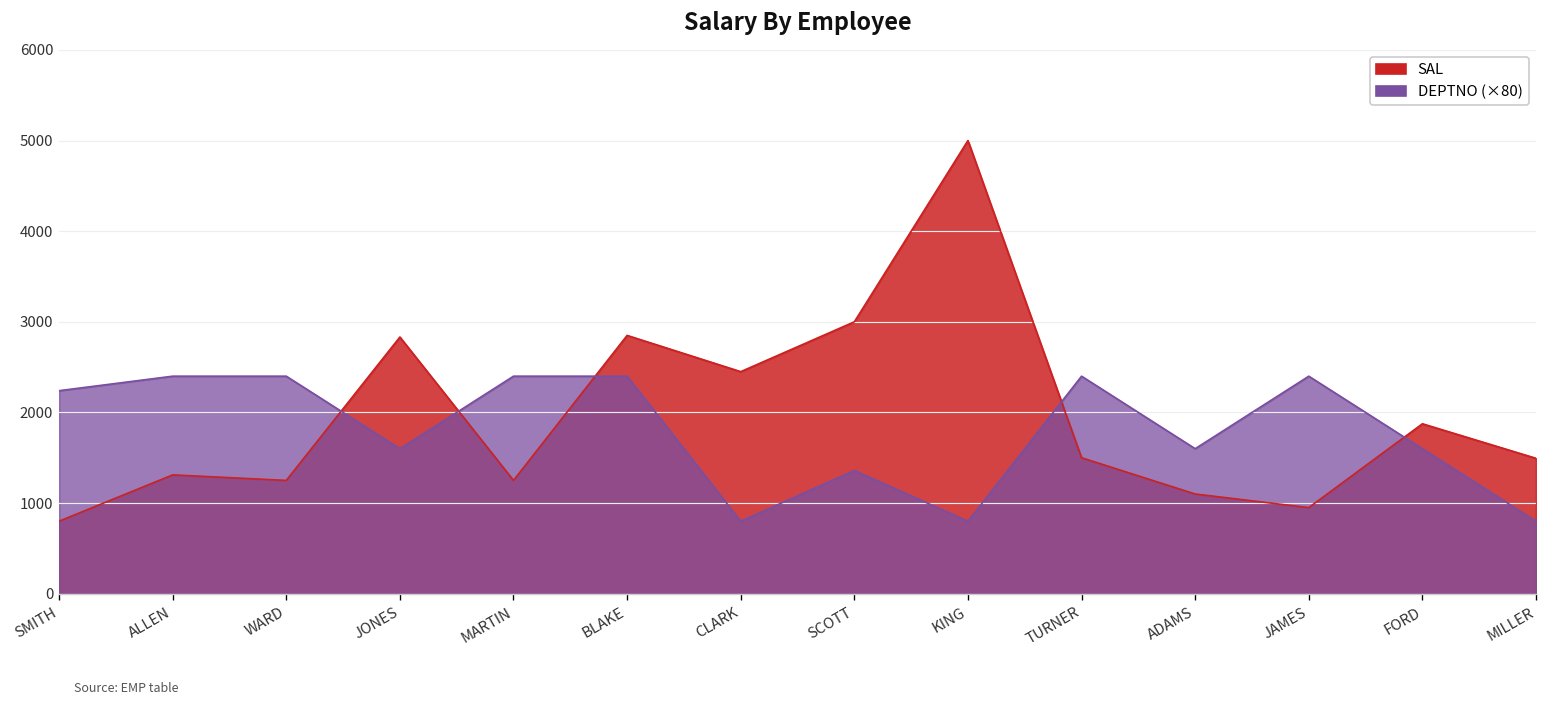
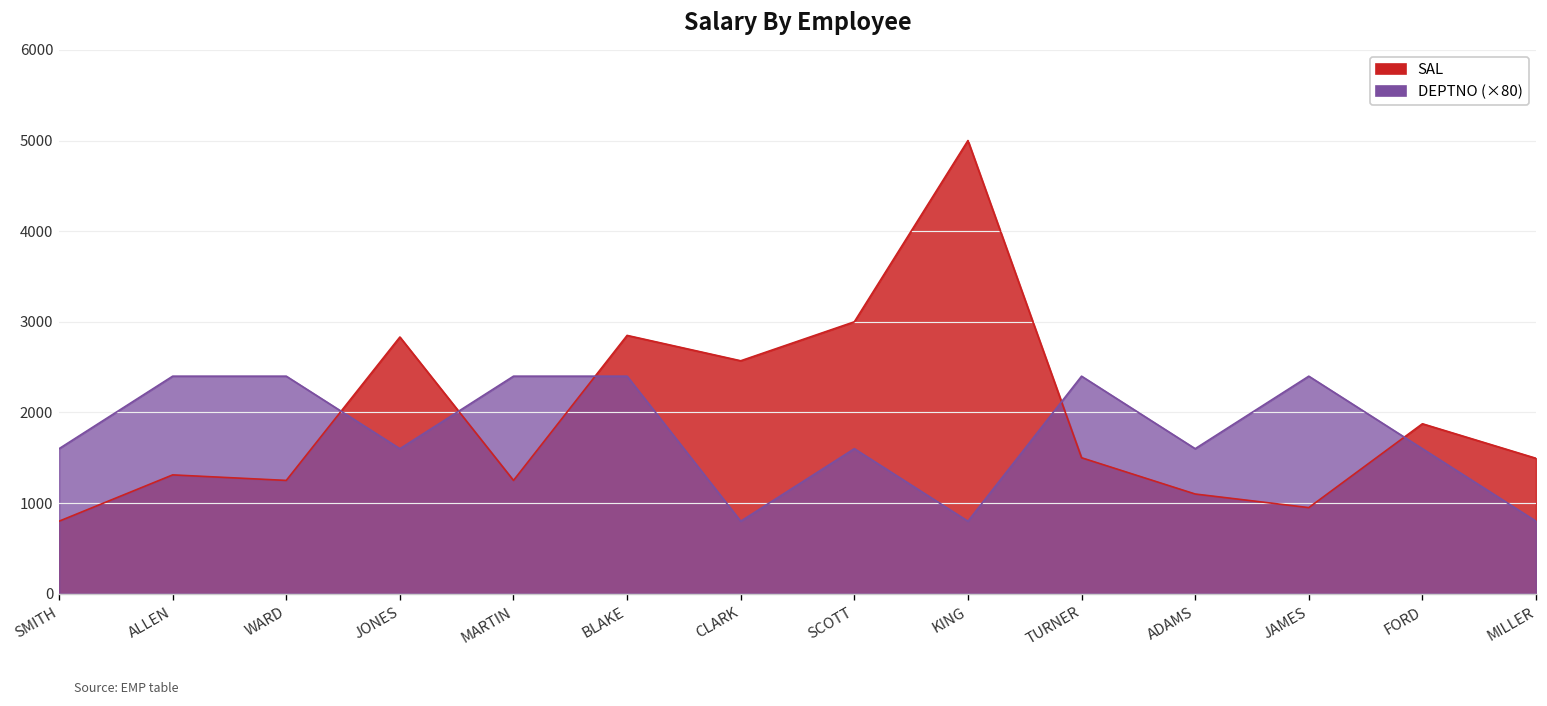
  {
    "SAL": {
      "SMITH": 800,
      "ALLEN": 1300,
      "WARD": 1300,
      "JONES": 2800,
      "MARTIN": 1300,
      "BLAKE": 2900,
-     "CLARK": 2500,
+     "CLARK": 2600,
      "SCOTT": 3000,
      "KING": 5000,
      "TURNER": 1500,
      "ADAMS": 1100,
      "JAMES": 1000,
      "FORD": 1900,
      "MILLER": 1500
    },
    "DEPTNO (×80)": {
-     "SMITH": 2200,
+     "SMITH": 1600,
      "ALLEN": 2400,
      "WARD": 2400,
      "JONES": 1600,
      "MARTIN": 2400,
      "BLAKE": 2400,
      "CLARK": 800,
-     "SCOTT": 1400,
+     "SCOTT": 1600,
      "KING": 800,
      "TURNER": 2400,
      "ADAMS": 1600,
      "JAMES": 2400,
      "FORD": 1600,
      "MILLER": 800
    }
  }
